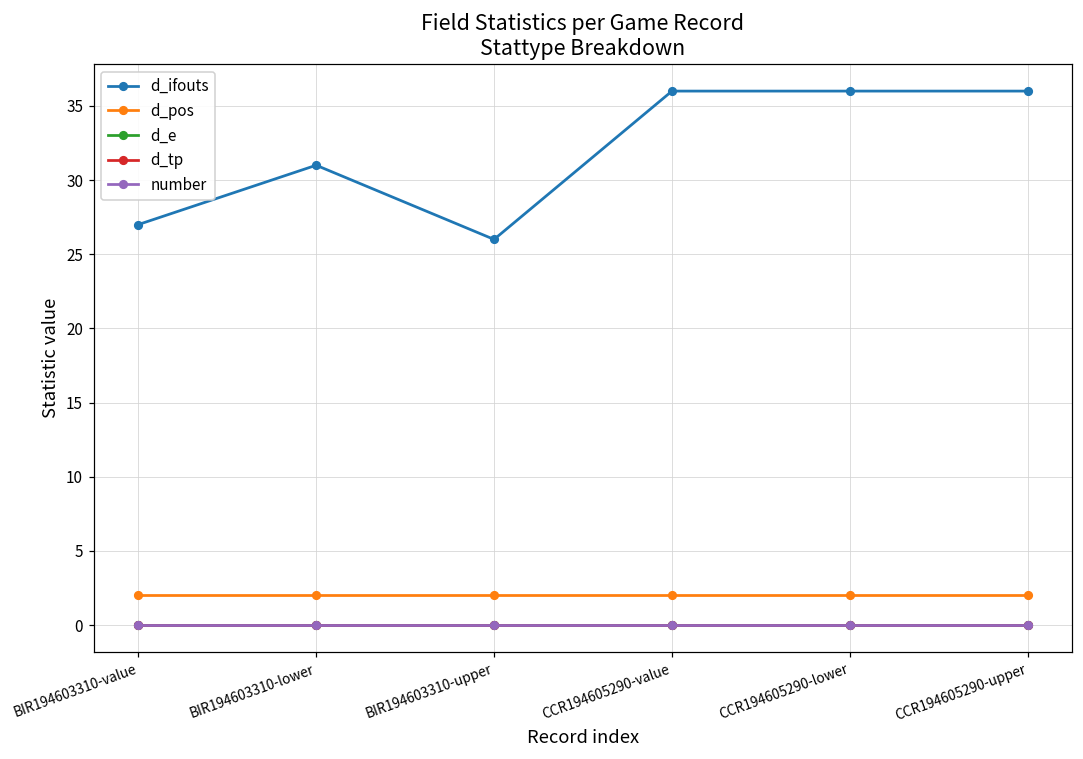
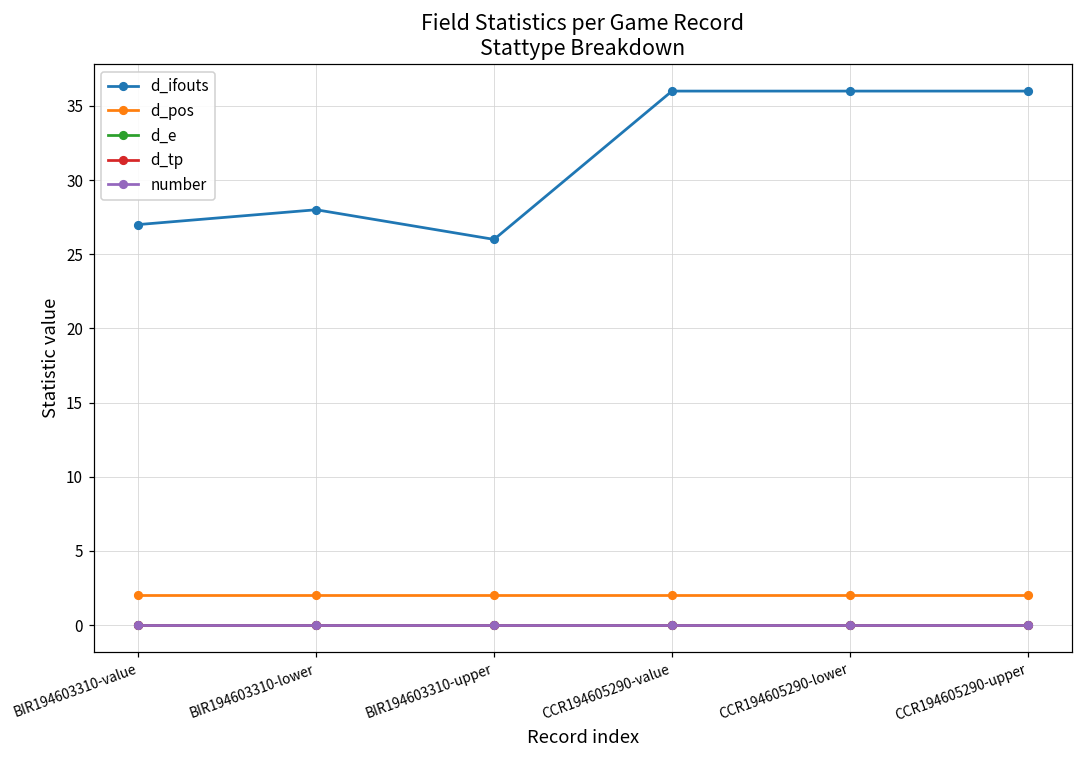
  {
    "d_ifouts": {
      "BIR194603310-value": 27,
-     "BIR194603310-lower": 31,
+     "BIR194603310-lower": 28,
      "BIR194603310-upper": 26,
      "CCR194605290-value": 36,
      "CCR194605290-lower": 36,
      "CCR194605290-upper": 36
    },
    "d_pos": {
      "BIR194603310-value": 2,
      "BIR194603310-lower": 2,
      "BIR194603310-upper": 2,
      "CCR194605290-value": 2,
      "CCR194605290-lower": 2,
      "CCR194605290-upper": 2
    },
    "number": {
      "BIR194603310-value": 0,
      "BIR194603310-lower": 0,
      "BIR194603310-upper": 0,
      "CCR194605290-value": 0,
      "CCR194605290-lower": 0,
      "CCR194605290-upper": 0
    }
  }
